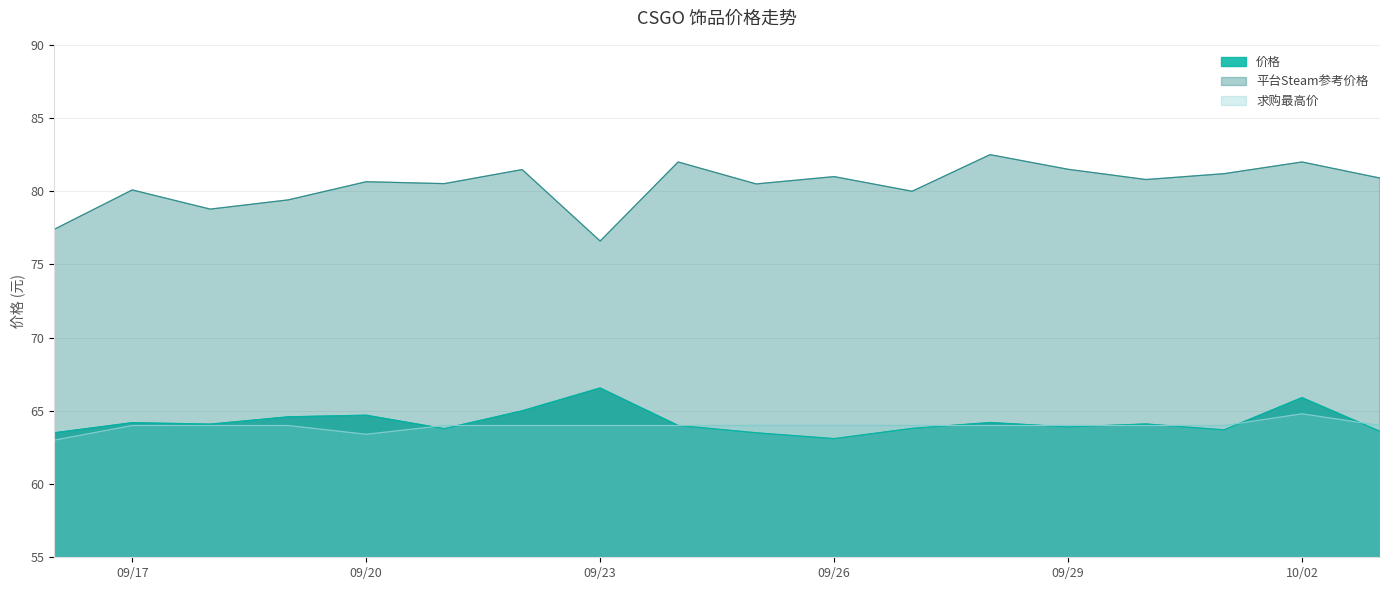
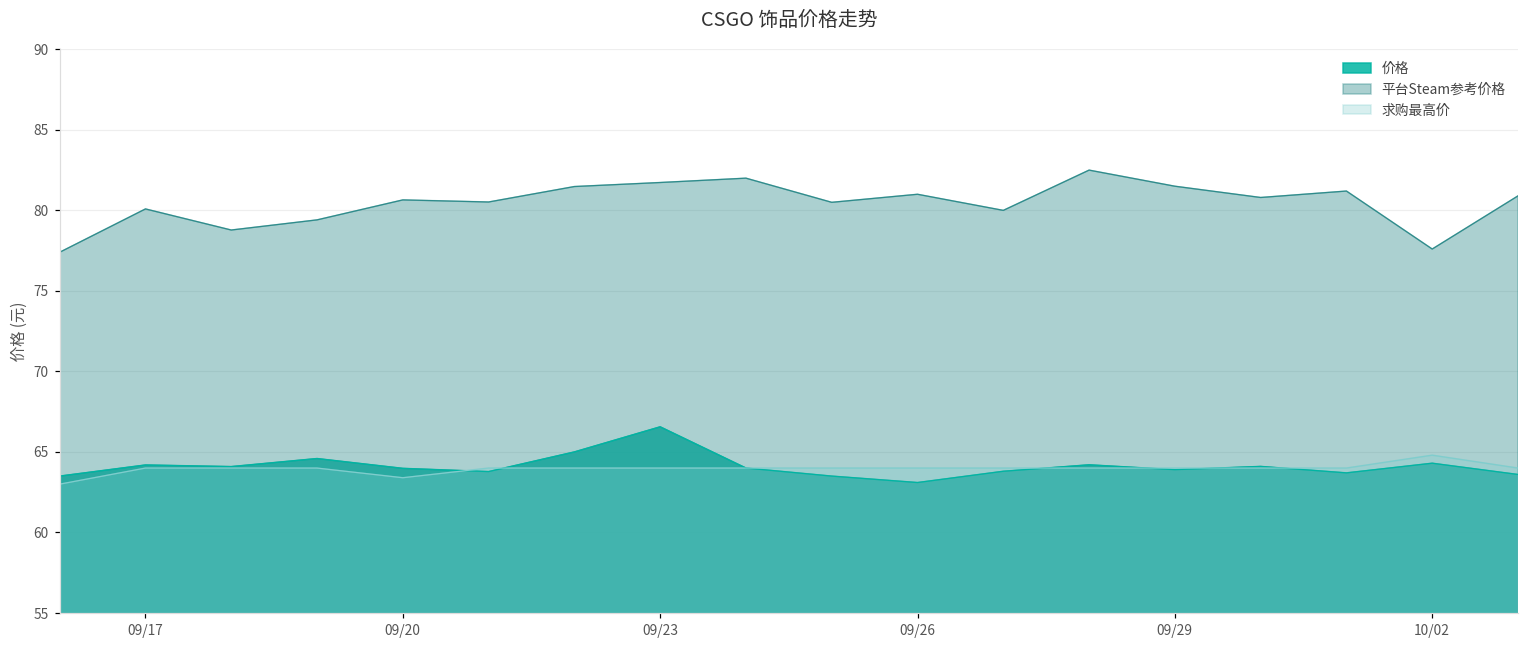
  {
    "价格": {
      "09/17": 64.2,
-     "09/20": 64.7,
+     "09/20": 64.0,
      "09/23": 66.6,
      "09/26": 63.1,
-     "10/02": 65.9
+     "10/02": 64.3
    },
    "平台Steam参考价格": {
      "09/17": 80.1,
      "09/20": 80.7,
-     "09/23": 76.6,
+     "09/23": 81.7,
      "09/26": 81.0,
      "09/29": 81.5,
-     "10/02": 82.0
+     "10/02": 77.6
    },
    "求购最高价": {
      "09/17": 64.0,
      "09/20": 63.4,
      "09/23": 64.0,
      "09/26": 64.0,
      "10/02": 64.8
    }
  }
